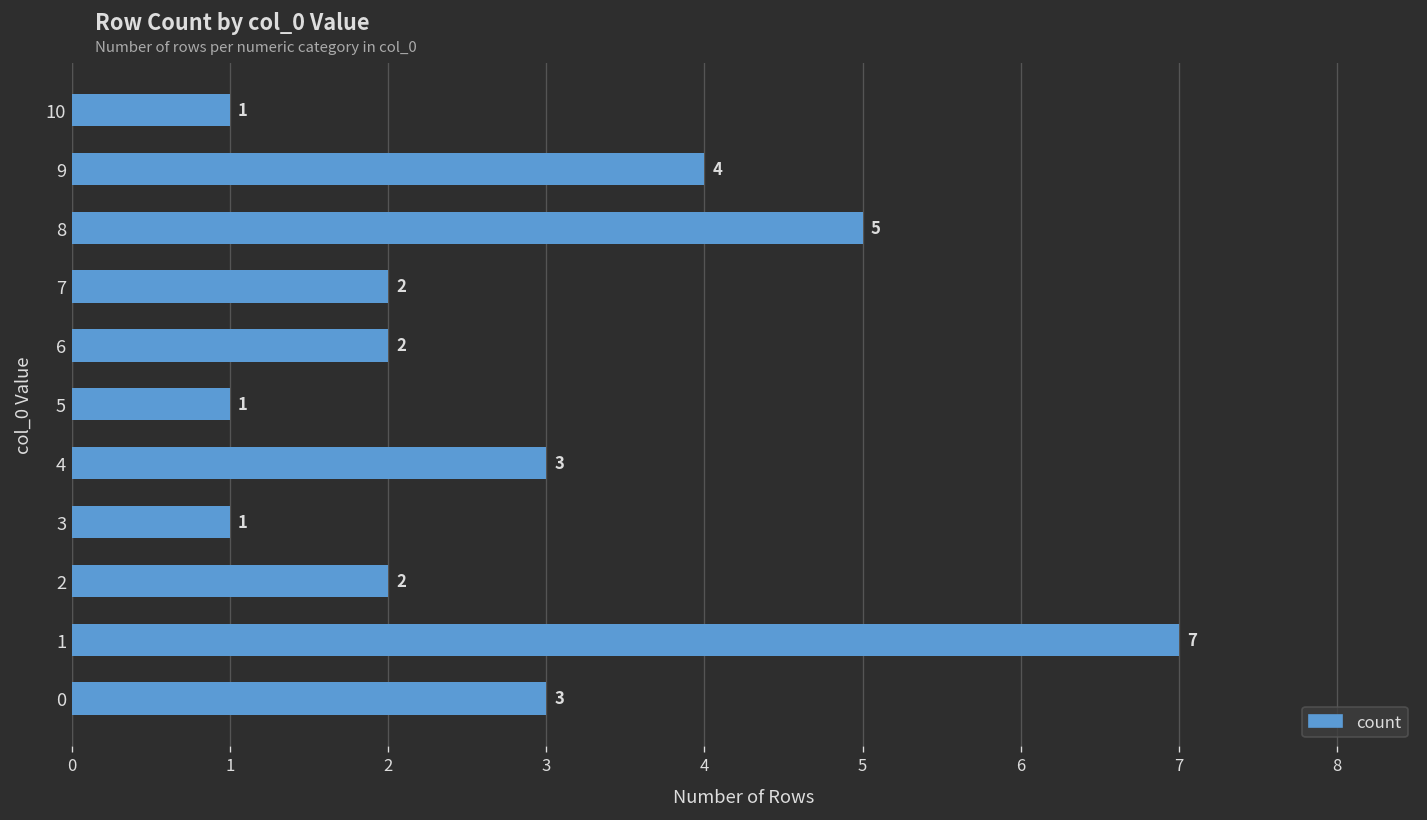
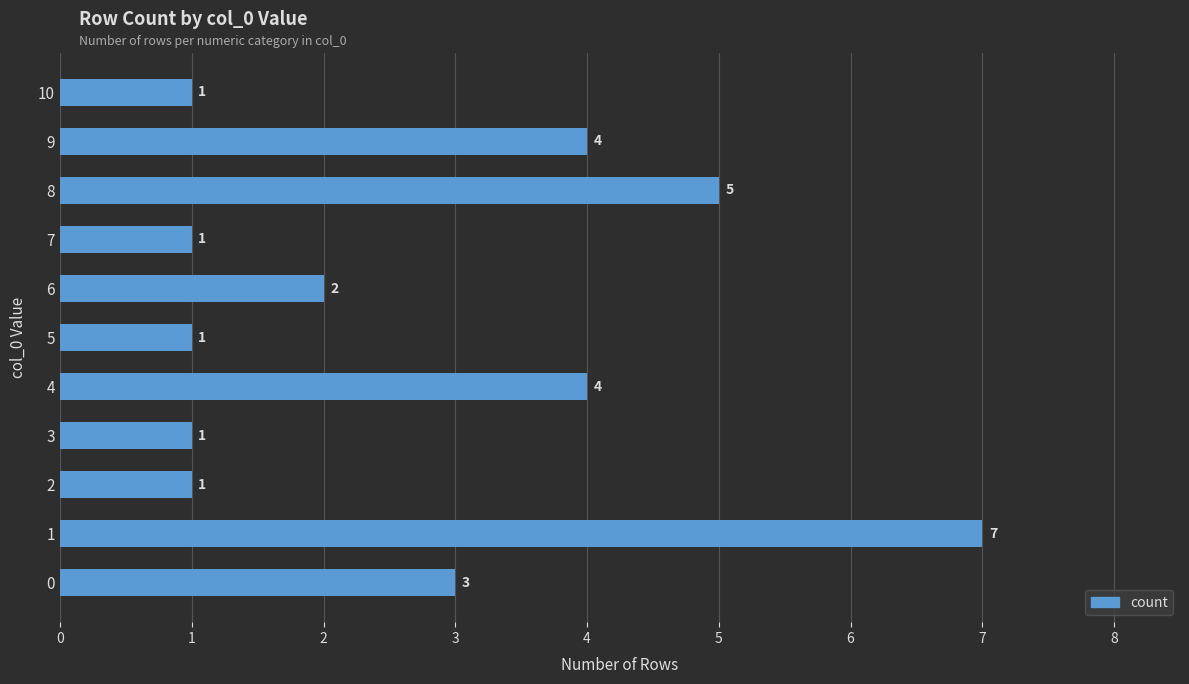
  {
    "10": 1,
    "9": 4,
    "8": 5,
-   "7": 2,
+   "7": 1,
    "6": 2,
    "5": 1,
-   "4": 3,
+   "4": 4,
    "3": 1,
-   "2": 2,
+   "2": 1,
    "1": 7,
    "0": 3
  }
